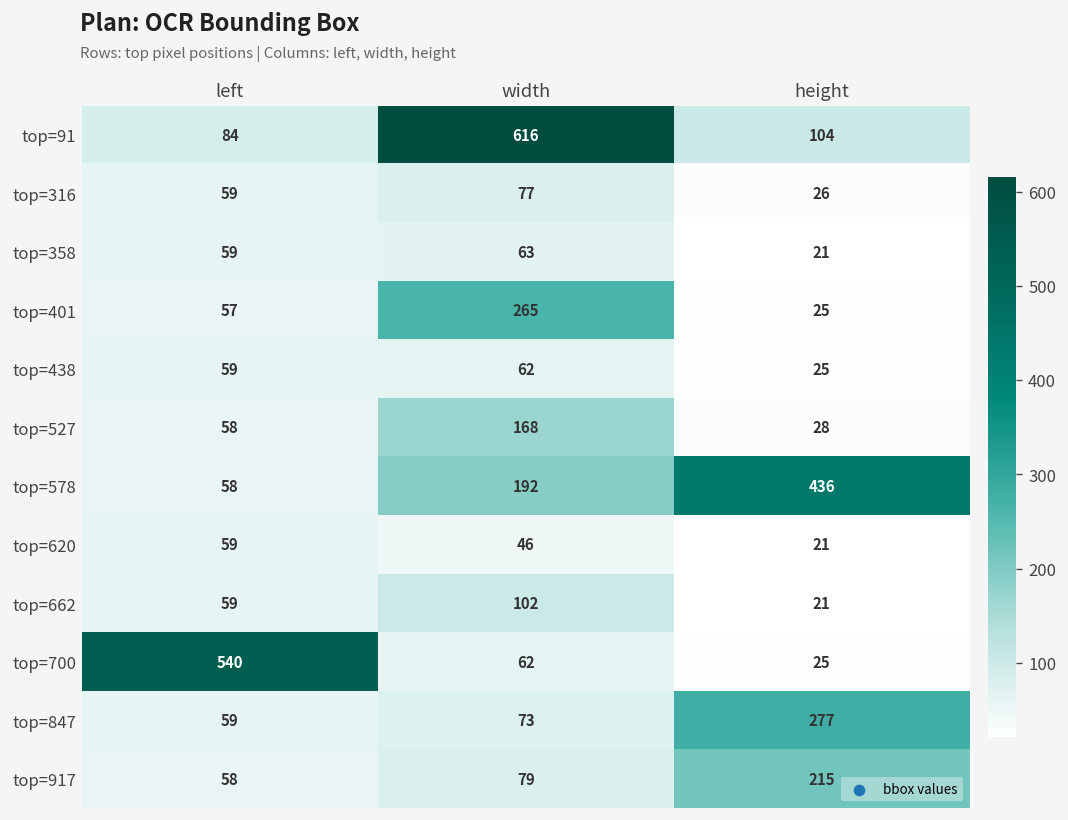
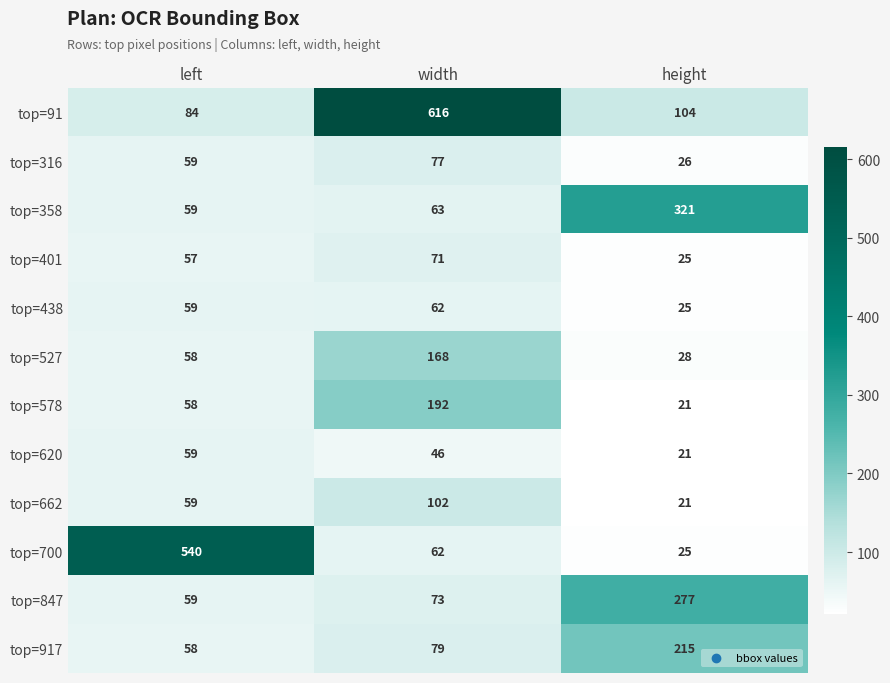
  {
    "top=91": {
      "left": 84,
      "width": 616,
      "height": 104
    },
    "top=316": {
      "left": 59,
      "width": 77,
      "height": 26
    },
    "top=358": {
      "left": 59,
      "width": 63,
-     "height": 21
+     "height": 321
    },
    "top=401": {
      "left": 57,
-     "width": 265,
+     "width": 71,
      "height": 25
    },
    "top=438": {
      "left": 59,
      "width": 62,
      "height": 25
    },
    "top=527": {
      "left": 58,
      "width": 168,
      "height": 28
    },
    "top=578": {
      "left": 58,
      "width": 192,
-     "height": 436
+     "height": 21
    },
    "top=620": {
      "left": 59,
      "width": 46,
      "height": 21
    },
    "top=662": {
      "left": 59,
      "width": 102,
      "height": 21
    },
    "top=700": {
      "left": 540,
      "width": 62,
      "height": 25
    },
    "top=847": {
      "left": 59,
      "width": 73,
      "height": 277
    },
    "top=917": {
      "left": 58,
      "width": 79,
      "height": 215
    }
  }
